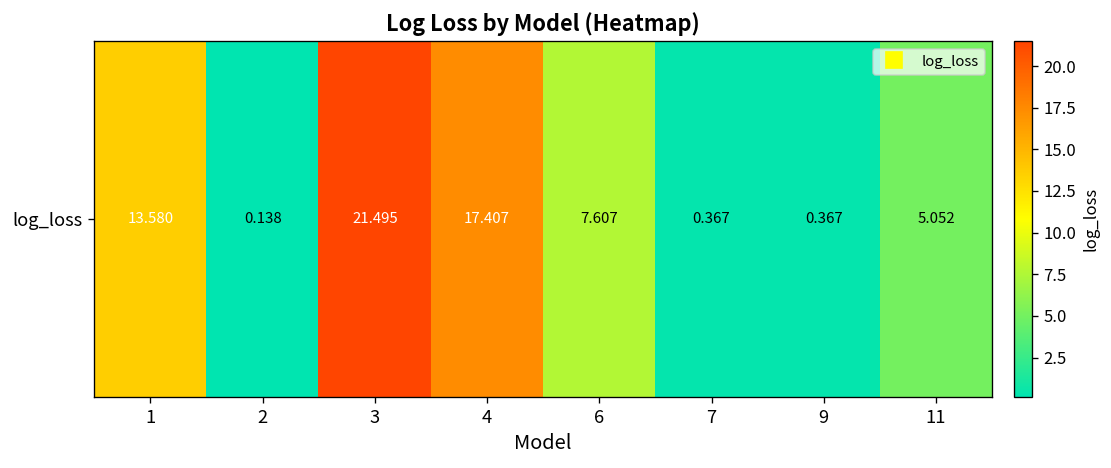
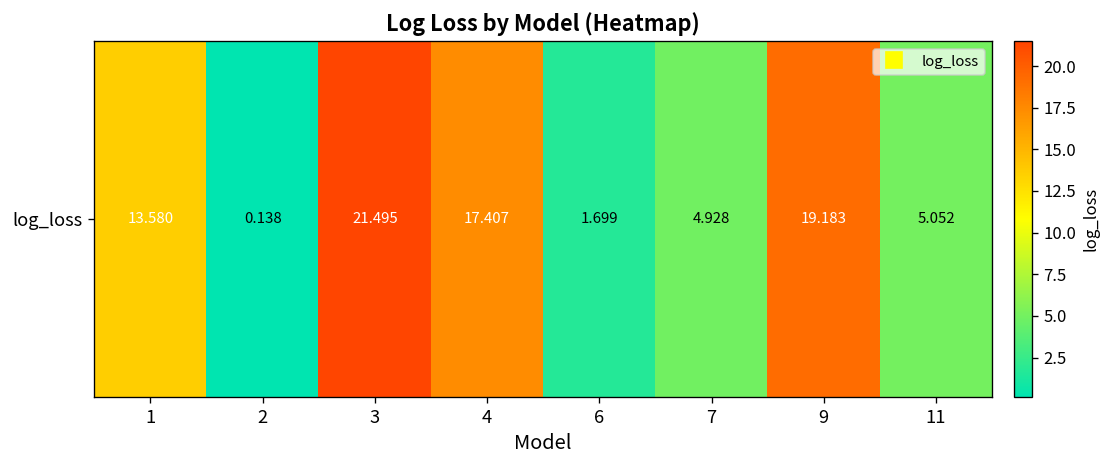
  {
    "log_loss": {
      "1": 13.580,
      "2": 0.138,
      "3": 21.495,
      "4": 17.407,
-     "6": 7.607,
-     "7": 0.367,
-     "9": 0.367,
+     "6": 1.699,
+     "7": 4.928,
+     "9": 19.183,
      "11": 5.052
    }
  }
